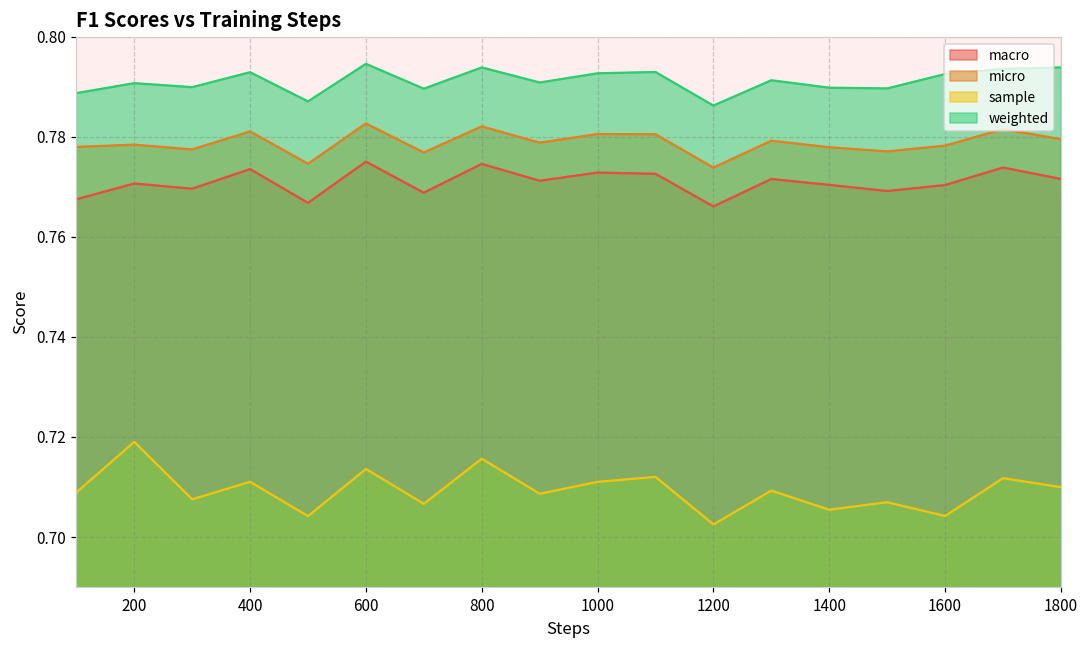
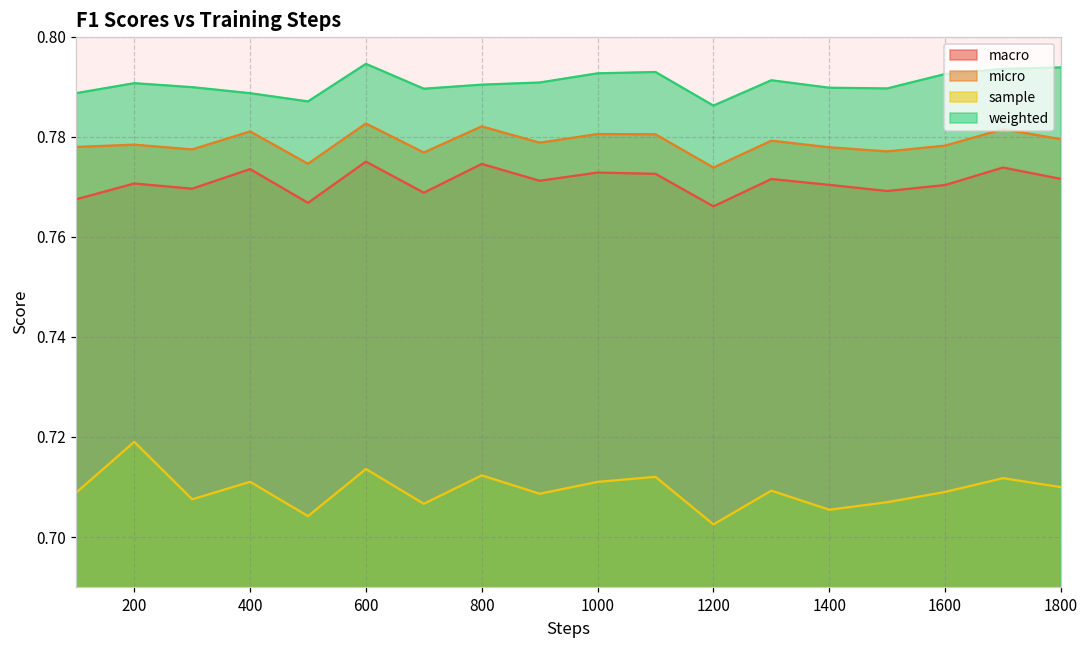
  {
    "sample": {
      "200": 0.719,
      "400": 0.711,
      "600": 0.714,
-     "800": 0.716,
+     "800": 0.712,
      "1000": 0.711,
      "1200": 0.703,
      "1400": 0.705,
-     "1600": 0.704,
+     "1600": 0.709,
      "1800": 0.710
    },
    "weighted": {
      "200": 0.791,
-     "400": 0.793,
+     "400": 0.789,
      "600": 0.795,
-     "800": 0.794,
+     "800": 0.790,
      "1000": 0.793,
      "1200": 0.786,
      "1400": 0.790,
      "1800": 0.794
    }
  }
